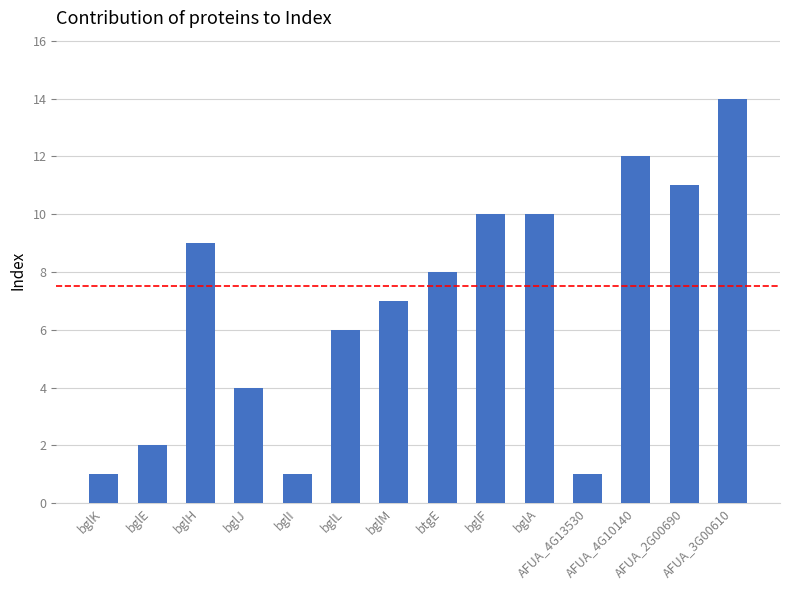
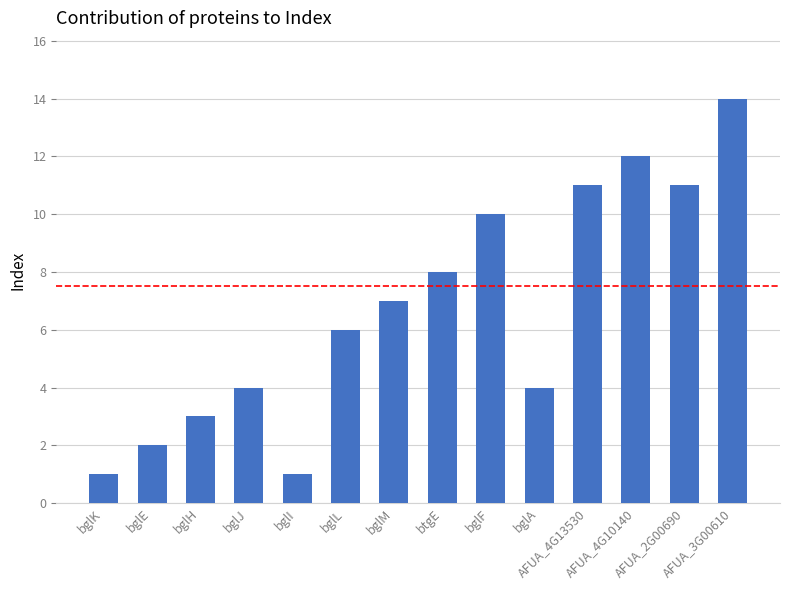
  {
    "bglK": 1,
    "bglE": 2,
-   "bglH": 9,
+   "bglH": 3,
    "bglJ": 4,
    "bglI": 1,
    "bglL": 6,
    "bglM": 7,
    "btgE": 8,
    "bglF": 10,
-   "bglA": 10,
-   "AFUA_4G13530": 1,
+   "bglA": 4,
+   "AFUA_4G13530": 11,
    "AFUA_4G10140": 12,
    "AFUA_2G00690": 11,
    "AFUA_3G00610": 14
  }
